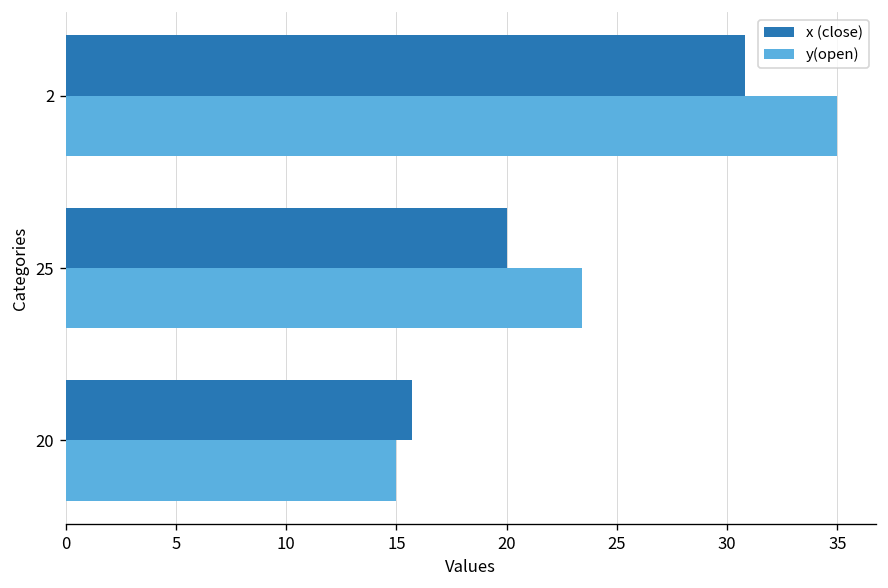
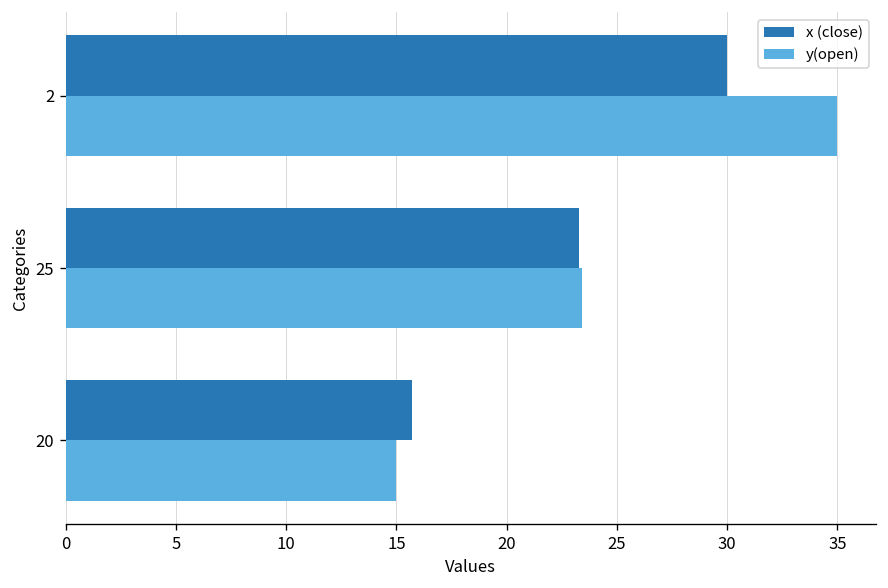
  {
    "x (close)": {
-     "2": 30.8,
-     "25": 20.0,
+     "2": 30.0,
+     "25": 23.3,
      "20": 15.7
    },
    "y(open)": {
      "2": 35.0,
      "25": 23.4,
      "20": 15.0
    }
  }
